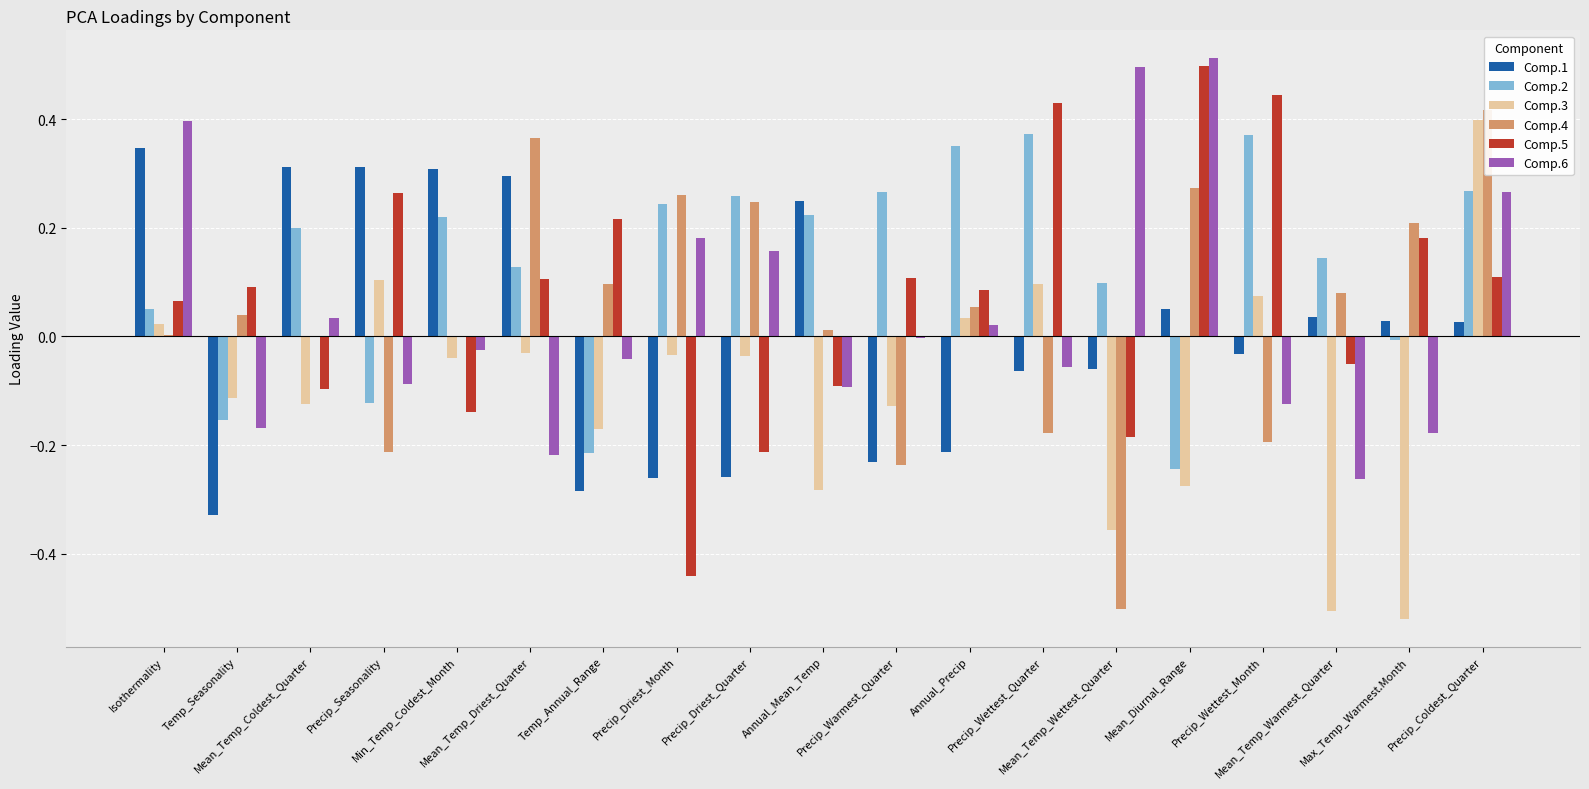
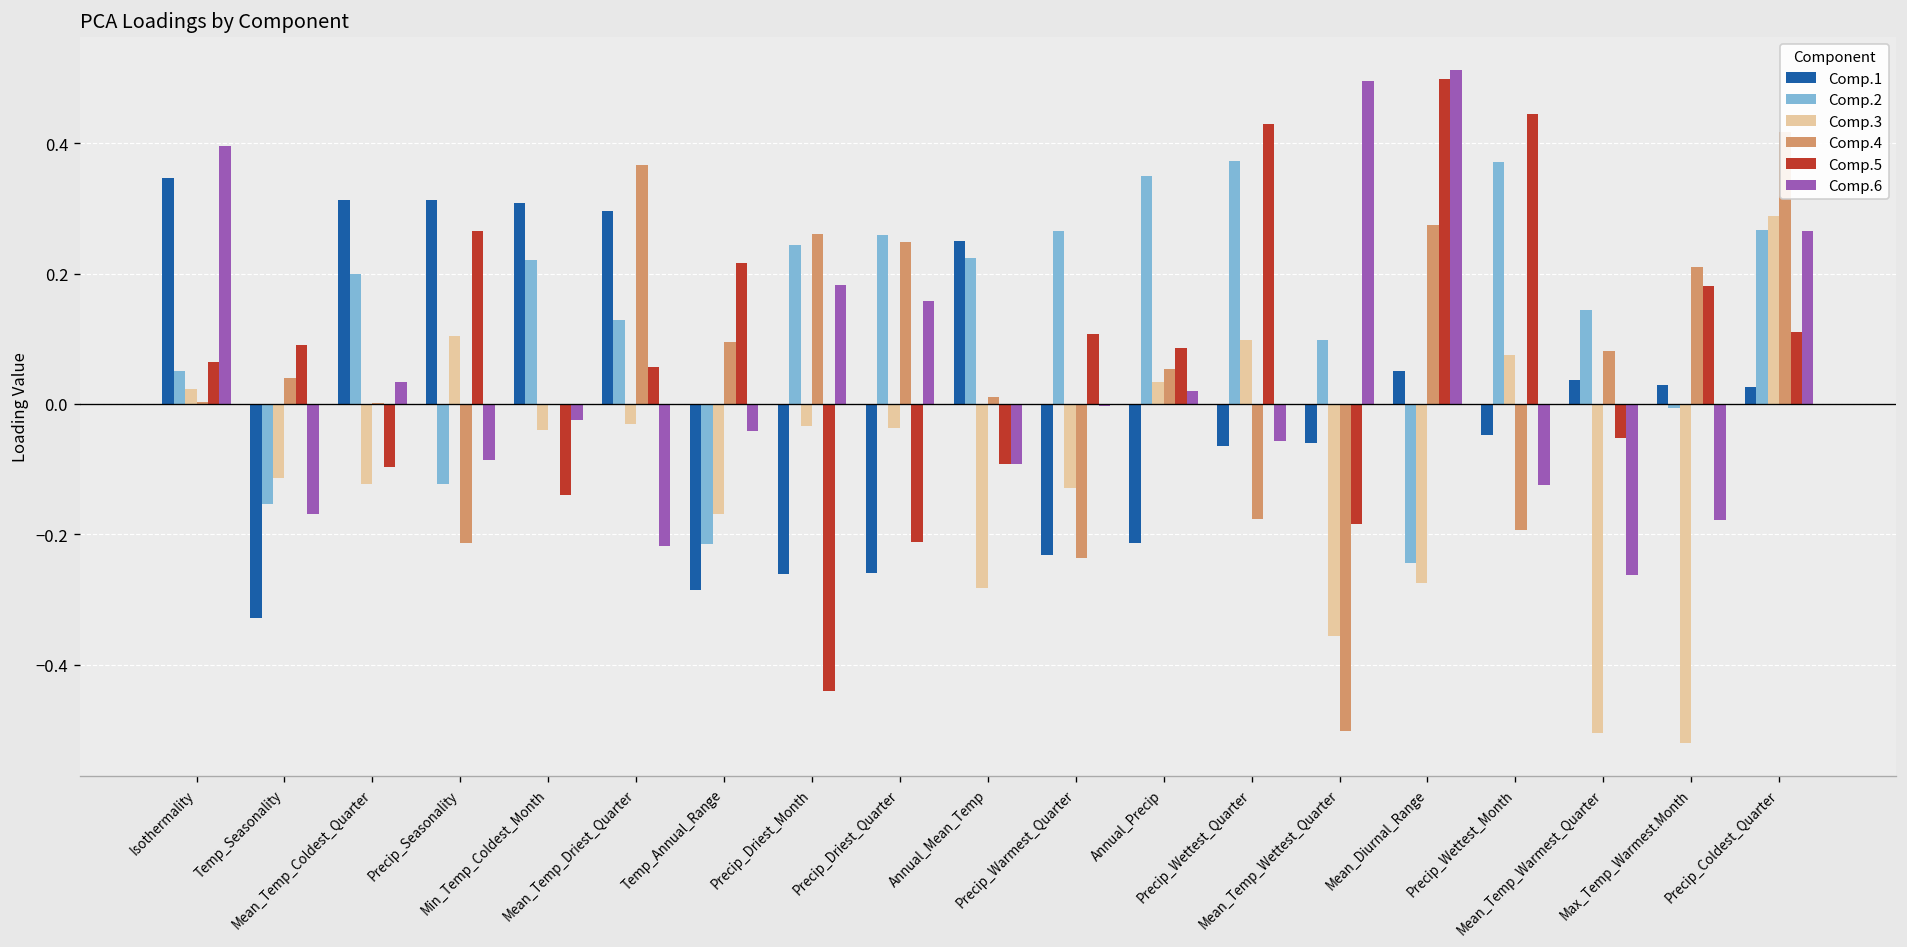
  {
    "Comp.1": {
      "Isothermality": 0.35,
      "Temp_Seasonality": -0.33,
      "Mean_Temp_Coldest_Quarter": 0.31,
      "Precip_Seasonality": 0.31,
      "Min_Temp_Coldest_Month": 0.31,
      "Mean_Temp_Driest_Quarter": 0.30,
      "Temp_Annual_Range": -0.29,
      "Precip_Driest_Month": -0.26,
      "Precip_Driest_Quarter": -0.26,
      "Annual_Mean_Temp": 0.25,
      "Precip_Warmest_Quarter": -0.23,
      "Annual_Precip": -0.21,
      "Precip_Wettest_Quarter": -0.06,
      "Mean_Temp_Wettest_Quarter": -0.06,
      "Mean_Diurnal_Range": 0.05,
-     "Precip_Wettest_Month": -0.03,
+     "Precip_Wettest_Month": -0.05,
      "Mean_Temp_Warmest_Quarter": 0.04,
      "Max_Temp_Warmest.Month": 0.03,
      "Precip_Coldest_Quarter": 0.03
    },
    "Comp.2": {
      "Isothermality": 0.05,
      "Temp_Seasonality": -0.15,
      "Mean_Temp_Coldest_Quarter": 0.20,
      "Precip_Seasonality": -0.12,
      "Min_Temp_Coldest_Month": 0.22,
      "Mean_Temp_Driest_Quarter": 0.13,
      "Temp_Annual_Range": -0.22,
      "Precip_Driest_Month": 0.24,
      "Precip_Driest_Quarter": 0.26,
      "Annual_Mean_Temp": 0.22,
      "Precip_Warmest_Quarter": 0.27,
      "Annual_Precip": 0.35,
      "Precip_Wettest_Quarter": 0.37,
      "Mean_Temp_Wettest_Quarter": 0.10,
      "Mean_Diurnal_Range": -0.24,
      "Precip_Wettest_Month": 0.37,
      "Mean_Temp_Warmest_Quarter": 0.14,
      "Max_Temp_Warmest.Month": -0.01,
      "Precip_Coldest_Quarter": 0.27
    },
    "Comp.3": {
      "Isothermality": 0.02,
      "Temp_Seasonality": -0.11,
      "Mean_Temp_Coldest_Quarter": -0.12,
      "Precip_Seasonality": 0.10,
      "Min_Temp_Coldest_Month": -0.04,
      "Mean_Temp_Driest_Quarter": -0.03,
      "Temp_Annual_Range": -0.17,
      "Precip_Driest_Month": -0.03,
      "Precip_Driest_Quarter": -0.04,
      "Annual_Mean_Temp": -0.28,
      "Precip_Warmest_Quarter": -0.13,
      "Annual_Precip": 0.03,
      "Precip_Wettest_Quarter": 0.10,
      "Mean_Temp_Wettest_Quarter": -0.36,
      "Mean_Diurnal_Range": -0.27,
      "Precip_Wettest_Month": 0.07,
      "Mean_Temp_Warmest_Quarter": -0.51,
      "Max_Temp_Warmest.Month": -0.52,
-     "Precip_Coldest_Quarter": 0.40
+     "Precip_Coldest_Quarter": 0.29
    },
    "Comp.4": {
      "Temp_Seasonality": 0.04,
      "Precip_Seasonality": -0.21,
      "Mean_Temp_Driest_Quarter": 0.37,
      "Temp_Annual_Range": 0.10,
      "Precip_Driest_Month": 0.26,
      "Precip_Driest_Quarter": 0.25,
      "Annual_Mean_Temp": 0.01,
      "Precip_Warmest_Quarter": -0.24,
      "Annual_Precip": 0.05,
      "Precip_Wettest_Quarter": -0.18,
      "Mean_Temp_Wettest_Quarter": -0.50,
      "Mean_Diurnal_Range": 0.27,
      "Precip_Wettest_Month": -0.19,
      "Mean_Temp_Warmest_Quarter": 0.08,
      "Max_Temp_Warmest.Month": 0.21
    },
    "Comp.5": {
      "Isothermality": 0.06,
      "Temp_Seasonality": 0.09,
      "Mean_Temp_Coldest_Quarter": -0.10,
      "Precip_Seasonality": 0.26,
      "Min_Temp_Coldest_Month": -0.14,
-     "Mean_Temp_Driest_Quarter": 0.11,
+     "Mean_Temp_Driest_Quarter": 0.06,
      "Temp_Annual_Range": 0.22,
      "Precip_Driest_Month": -0.44,
      "Precip_Driest_Quarter": -0.21,
      "Annual_Mean_Temp": -0.09,
      "Precip_Warmest_Quarter": 0.11,
      "Annual_Precip": 0.09,
      "Precip_Wettest_Quarter": 0.43,
      "Mean_Temp_Wettest_Quarter": -0.18,
      "Mean_Diurnal_Range": 0.50,
      "Precip_Wettest_Month": 0.45,
      "Mean_Temp_Warmest_Quarter": -0.05,
      "Max_Temp_Warmest.Month": 0.18,
      "Precip_Coldest_Quarter": 0.11
    },
    "Comp.6": {
      "Isothermality": 0.40,
      "Temp_Seasonality": -0.17,
      "Mean_Temp_Coldest_Quarter": 0.03,
      "Precip_Seasonality": -0.09,
      "Min_Temp_Coldest_Month": -0.03,
      "Mean_Temp_Driest_Quarter": -0.22,
      "Temp_Annual_Range": -0.04,
      "Precip_Driest_Month": 0.18,
      "Precip_Driest_Quarter": 0.16,
      "Annual_Mean_Temp": -0.09,
      "Annual_Precip": 0.02,
      "Precip_Wettest_Quarter": -0.06,
      "Mean_Temp_Wettest_Quarter": 0.50,
      "Mean_Diurnal_Range": 0.51,
      "Precip_Wettest_Month": -0.13,
      "Mean_Temp_Warmest_Quarter": -0.26,
      "Max_Temp_Warmest.Month": -0.18,
      "Precip_Coldest_Quarter": 0.27
    }
  }
